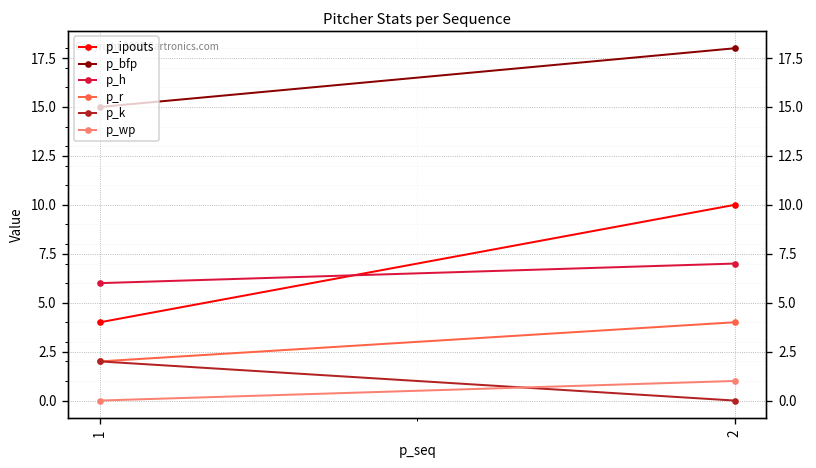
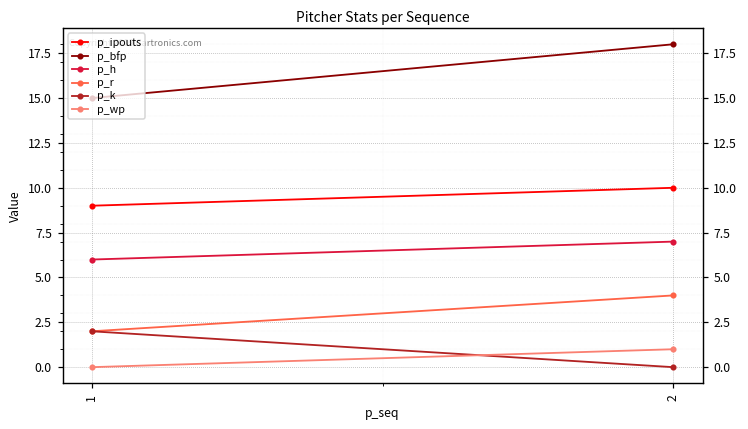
  {
    "p_ipouts": {
-     "1": 4,
+     "1": 9,
      "2": 10
    },
    "p_bfp": {
      "2": 18
    }
  }
